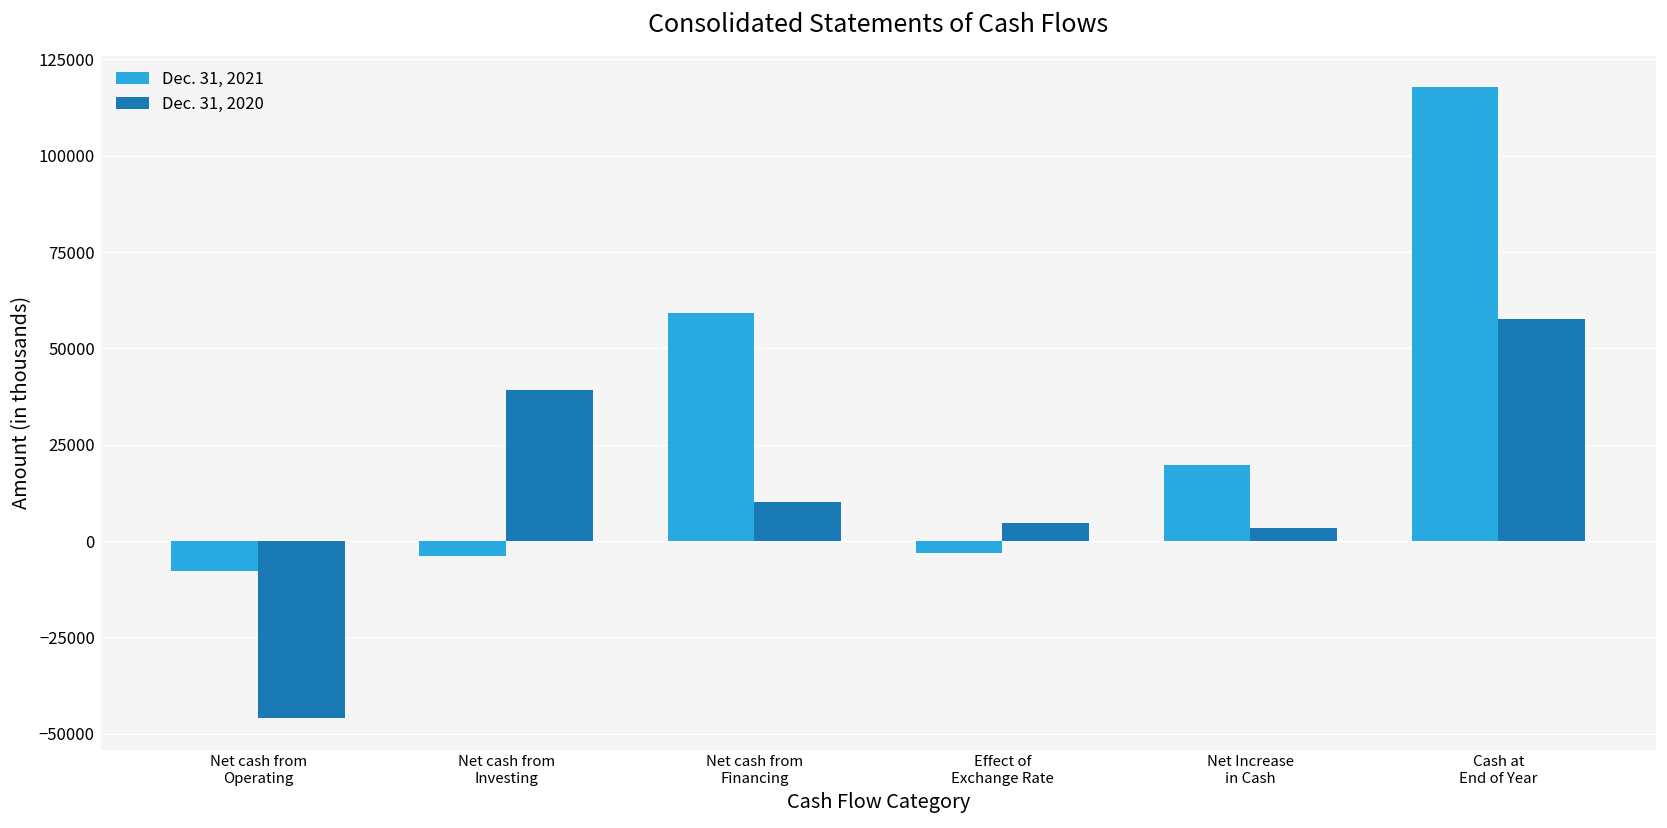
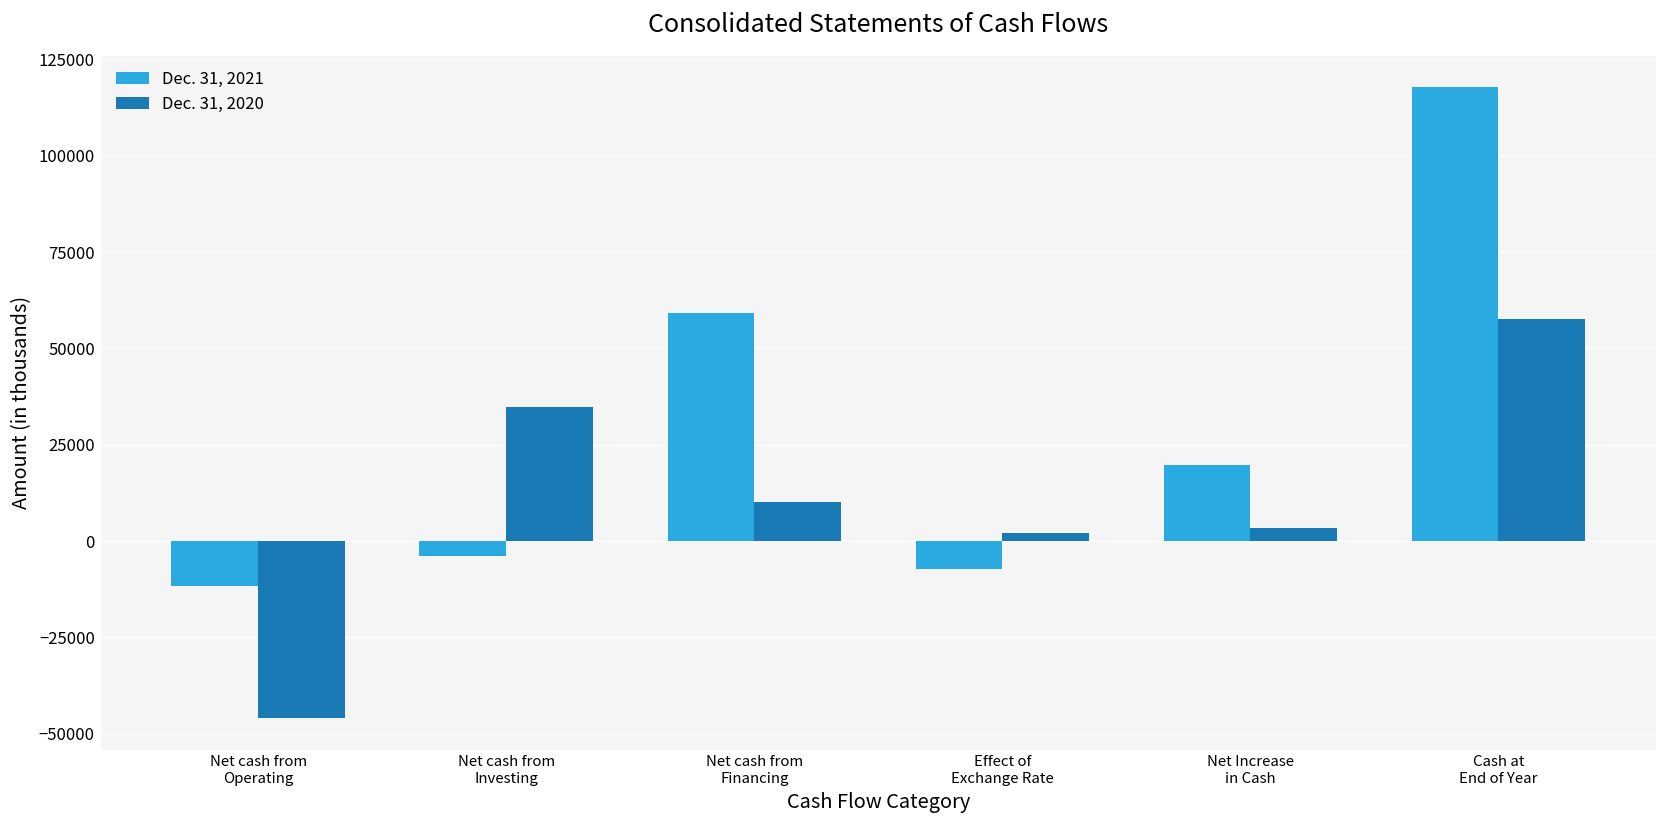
  {
    "Dec. 31, 2021": {
-     "Net cash from Operating": -8000,
+     "Net cash from Operating": -12000,
      "Net cash from Investing": -4000,
      "Net cash from Financing": 59000,
-     "Effect of Exchange Rate": -3000,
+     "Effect of Exchange Rate": -7000,
      "Net Increase in Cash": 20000,
      "Cash at End of Year": 118000
    },
    "Dec. 31, 2020": {
      "Net cash from Operating": -46000,
-     "Net cash from Investing": 39000,
+     "Net cash from Investing": 35000,
      "Net cash from Financing": 10000,
-     "Effect of Exchange Rate": 5000,
+     "Effect of Exchange Rate": 2000,
      "Net Increase in Cash": 3000,
      "Cash at End of Year": 58000
    }
  }
